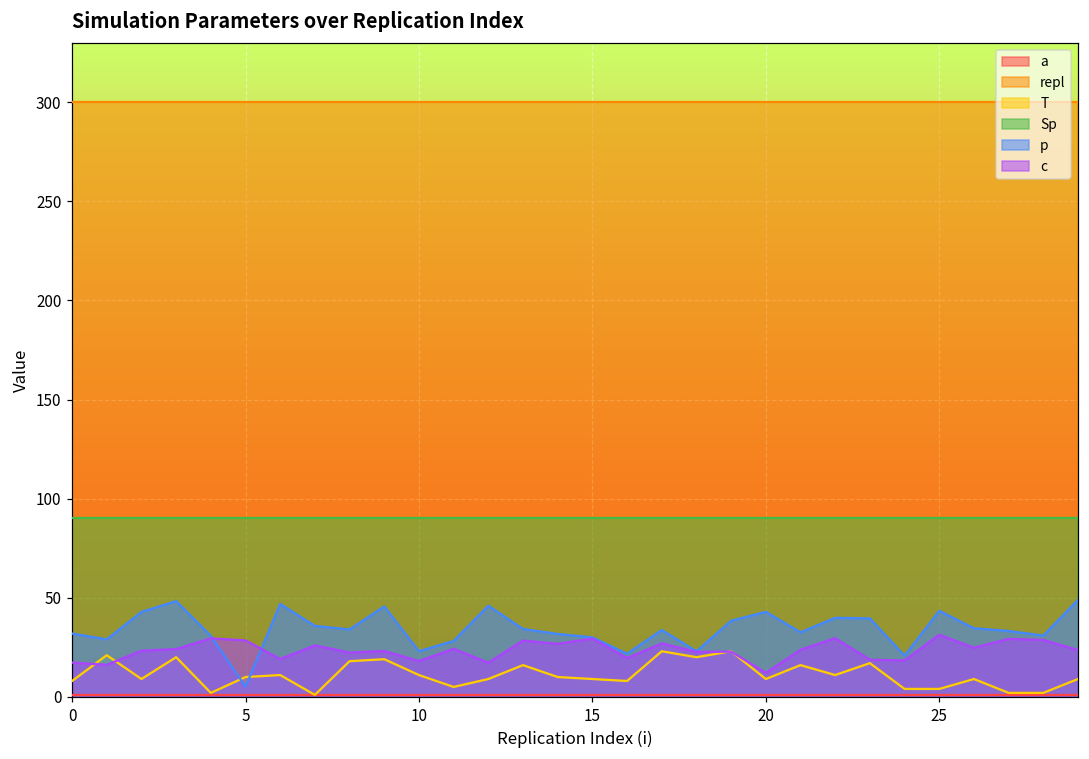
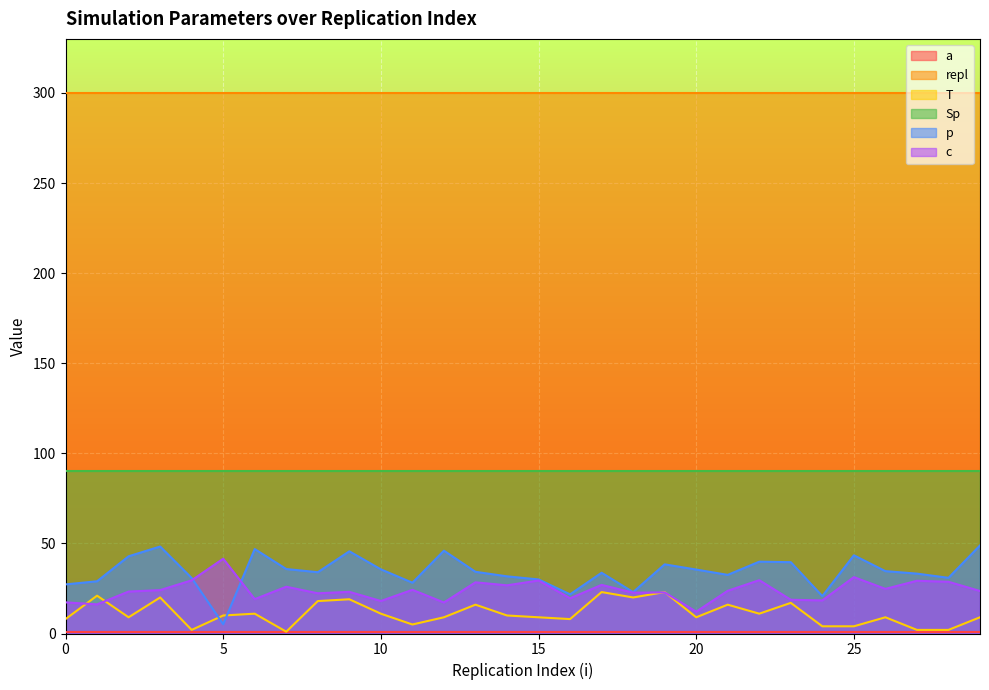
  {
    "a": {
      "0": 1,
      "5": 1,
      "10": 1,
      "15": 1,
      "20": 1,
      "25": 1
    },
    "Sp": {
      "0": 90,
      "5": 90,
      "10": 90,
      "15": 90,
      "20": 90,
      "25": 90
    },
    "p": {
-     "0": 32,
+     "0": 27,
      "5": 5,
-     "10": 23,
-     "20": 43,
+     "10": 36,
+     "20": 35,
      "25": 43
    },
    "c": {
      "0": 17,
-     "5": 28,
+     "5": 42,
      "10": 18,
      "20": 12,
      "25": 31
    }
  }
